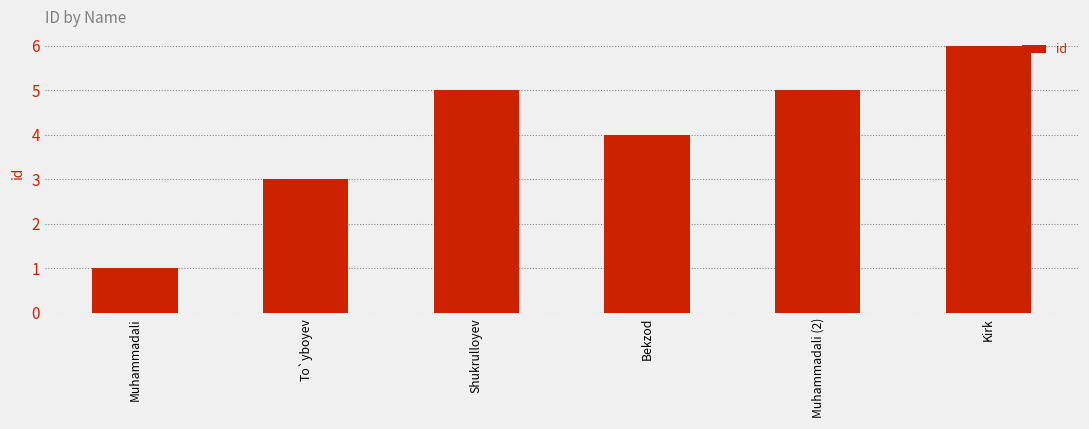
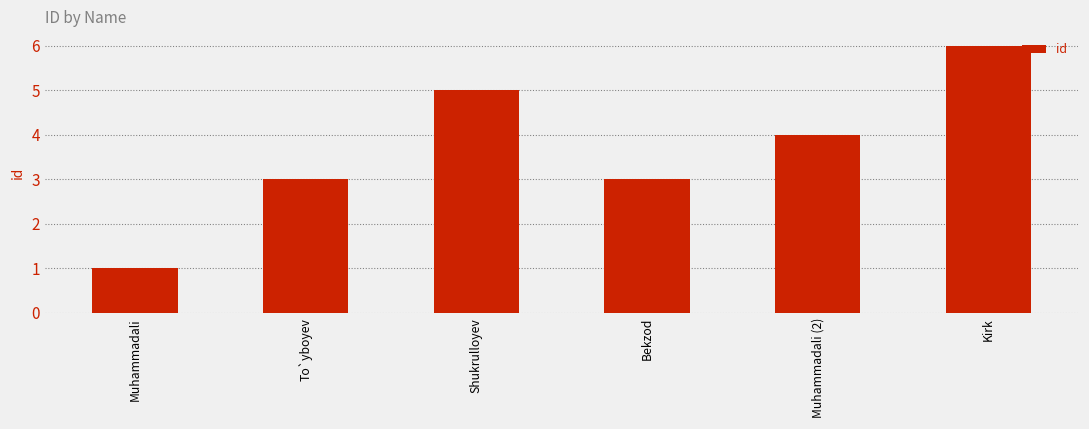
  {
    "Muhammadali": 1,
    "To`yboyev": 3,
    "Shukrulloyev": 5,
-   "Bekzod": 4,
-   "Muhammadali (2)": 5,
+   "Bekzod": 3,
+   "Muhammadali (2)": 4,
    "Kirk": 6
  }
